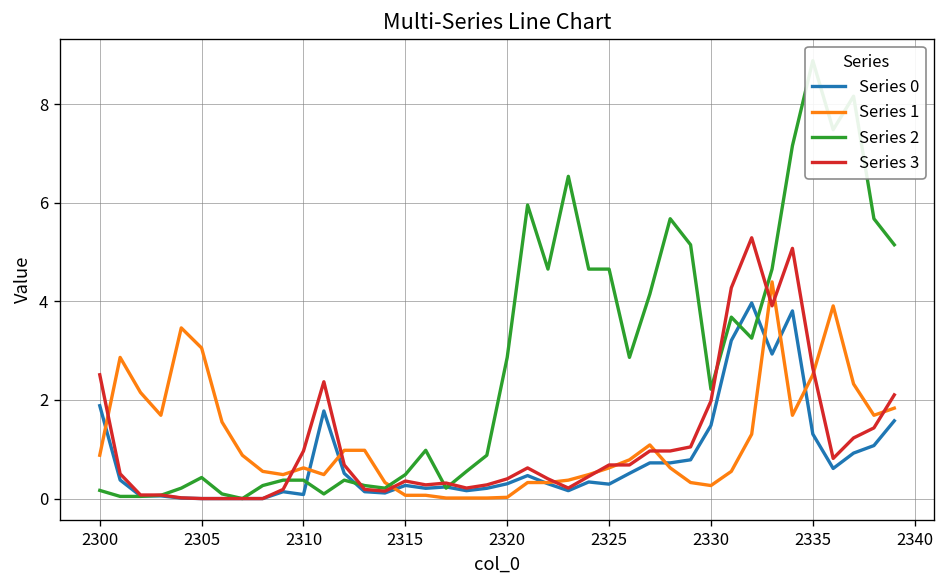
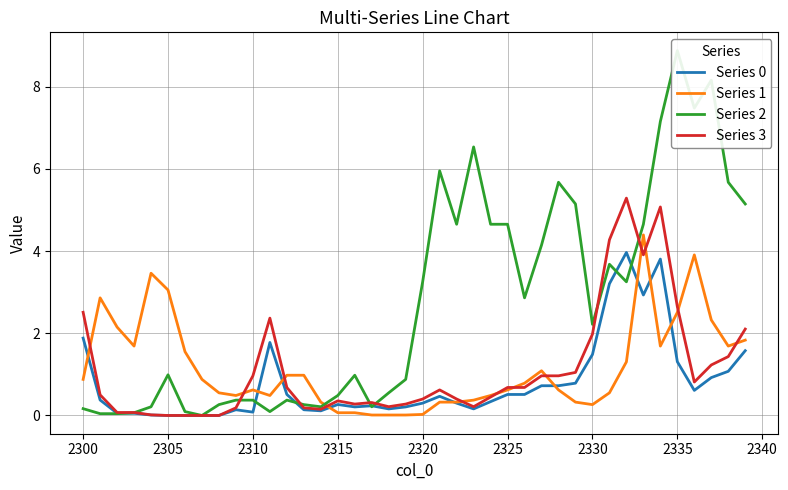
  {
    "Series 0": {
      "2300": 1.9,
      "2310": 0.1,
      "2315": 0.3,
      "2320": 0.3,
-     "2325": 0.3,
+     "2325": 0.5,
      "2330": 1.5,
      "2335": 1.3
    },
    "Series 1": {
      "2300": 0.9,
      "2305": 3.1,
      "2310": 0.6,
      "2315": 0.1,
      "2320": 0.0,
      "2330": 0.3,
      "2335": 2.5
    },
    "Series 2": {
      "2300": 0.2,
-     "2305": 0.4,
+     "2305": 1.0,
      "2310": 0.4,
      "2315": 0.5,
-     "2320": 2.9,
+     "2320": 3.3,
      "2325": 4.7,
      "2330": 2.2
    },
    "Series 3": {
      "2300": 2.5,
      "2310": 1.0,
      "2315": 0.4,
      "2320": 0.4,
      "2330": 2.0,
      "2335": 2.6
    }
  }
